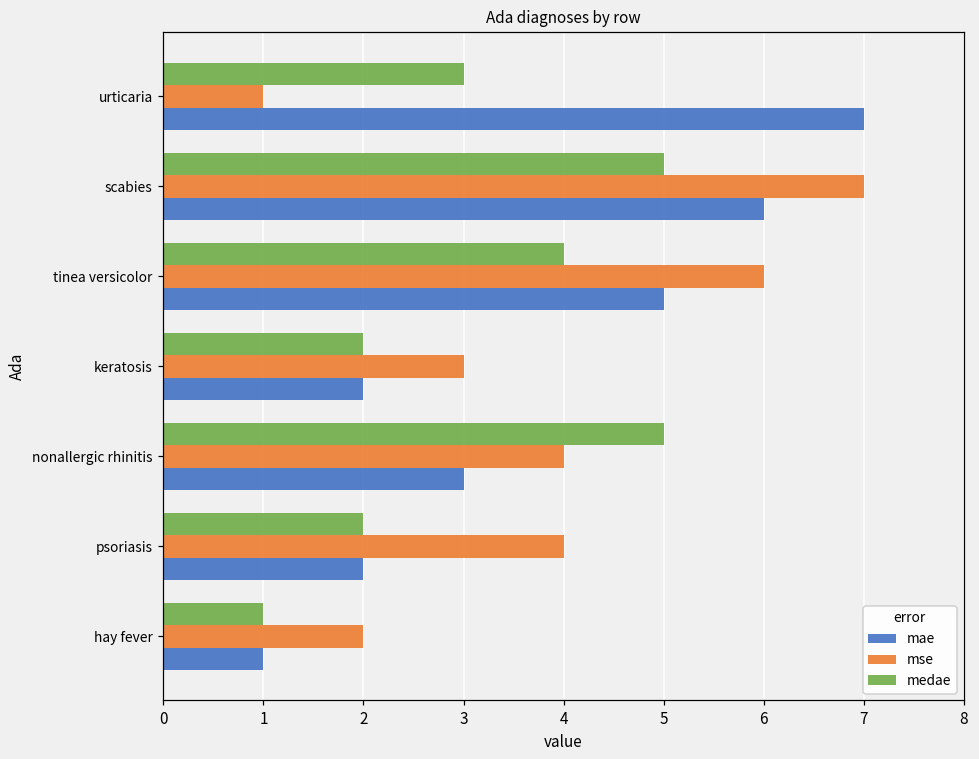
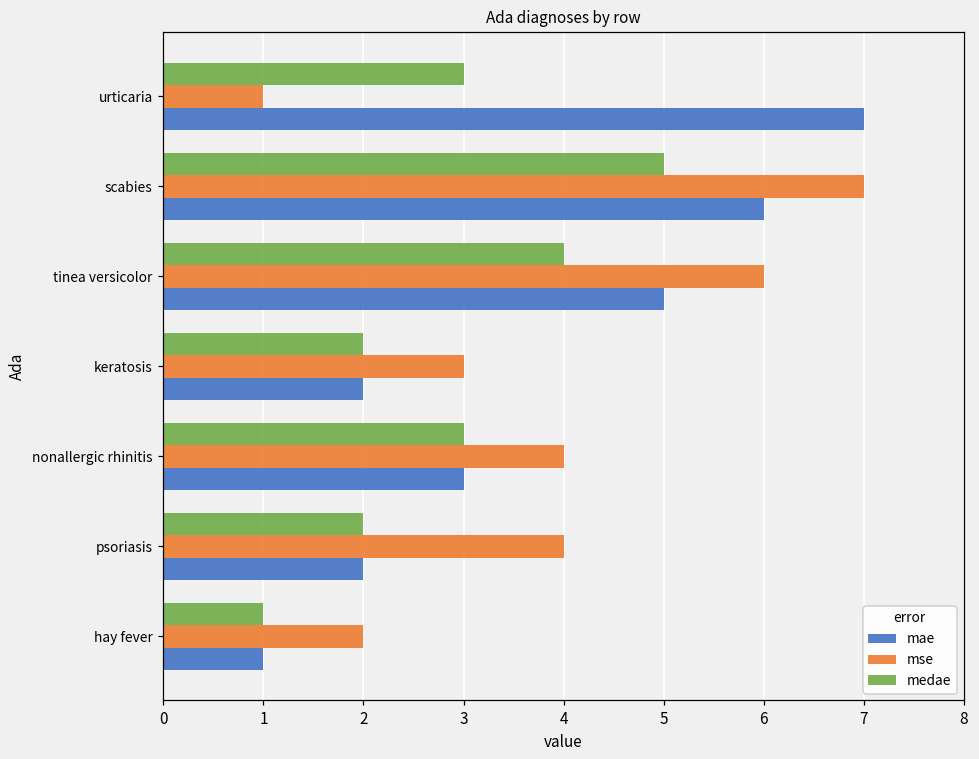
  {
    "mae": {
      "urticaria": 7,
      "scabies": 6,
      "tinea versicolor": 5,
      "keratosis": 2,
      "nonallergic rhinitis": 3,
      "psoriasis": 2,
      "hay fever": 1
    },
    "mse": {
      "urticaria": 1,
      "scabies": 7,
      "tinea versicolor": 6,
      "keratosis": 3,
      "nonallergic rhinitis": 4,
      "psoriasis": 4,
      "hay fever": 2
    },
    "medae": {
      "urticaria": 3,
      "scabies": 5,
      "tinea versicolor": 4,
      "keratosis": 2,
-     "nonallergic rhinitis": 5,
+     "nonallergic rhinitis": 3,
      "psoriasis": 2,
      "hay fever": 1
    }
  }
